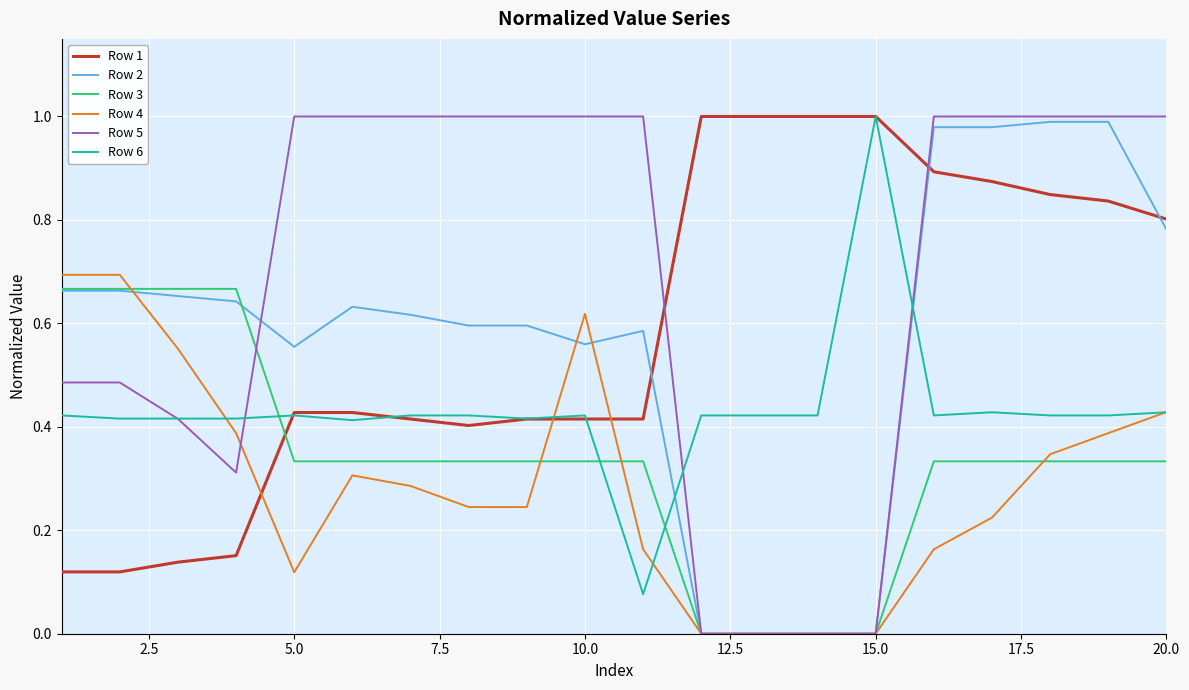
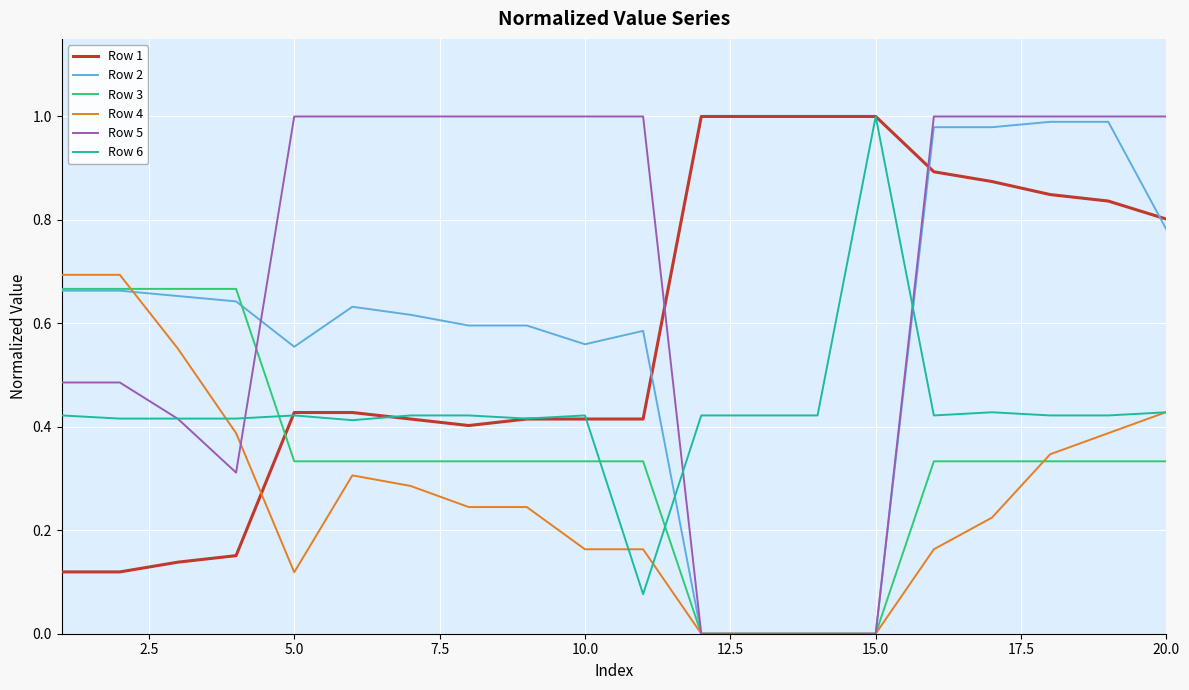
  {
    "Row 1": {
      "5.0": 0.43,
      "10.0": 0.42,
      "20.0": 0.80
    },
    "Row 2": {
      "5.0": 0.55,
      "10.0": 0.56,
      "20.0": 0.78
    },
    "Row 4": {
      "5.0": 0.12,
-     "10.0": 0.62
+     "10.0": 0.16
    },
    "Row 5": {
      "5.0": 1.00,
      "10.0": 1.00,
      "20.0": 1.00
    }
  }
